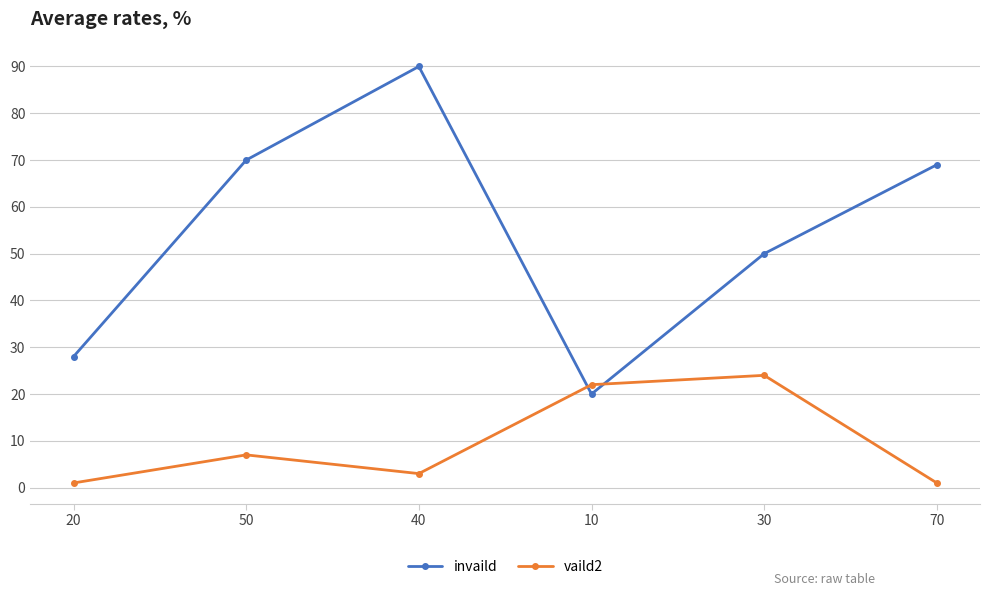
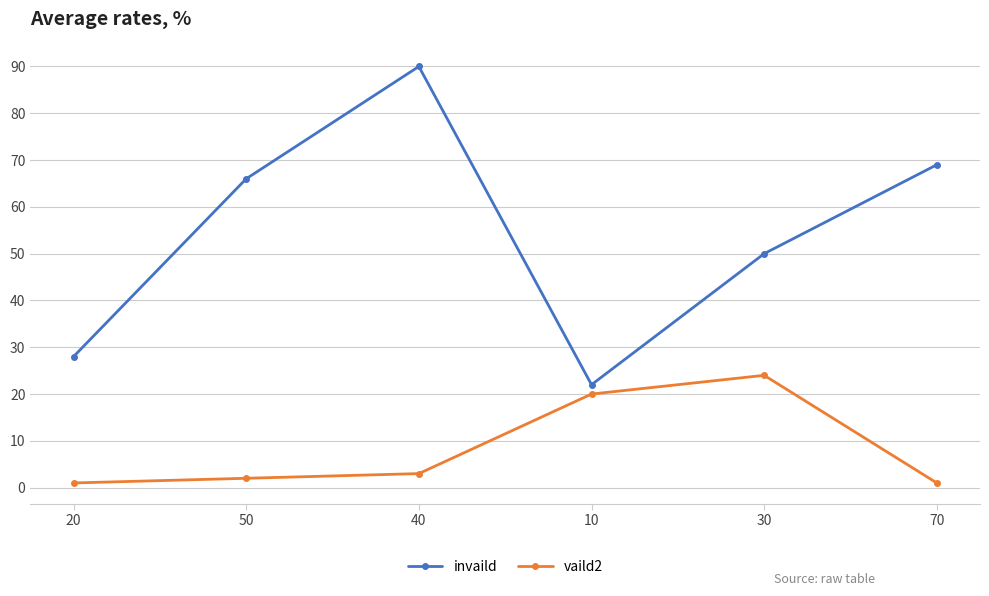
  {
    "invaild": {
      "20": 28,
-     "50": 70,
+     "50": 66,
      "40": 90,
-     "10": 20,
+     "10": 22,
      "30": 50,
      "70": 69
    },
    "vaild2": {
      "20": 1,
-     "50": 7,
+     "50": 2,
      "40": 3,
-     "10": 22,
+     "10": 20,
      "30": 24,
      "70": 1
    }
  }
